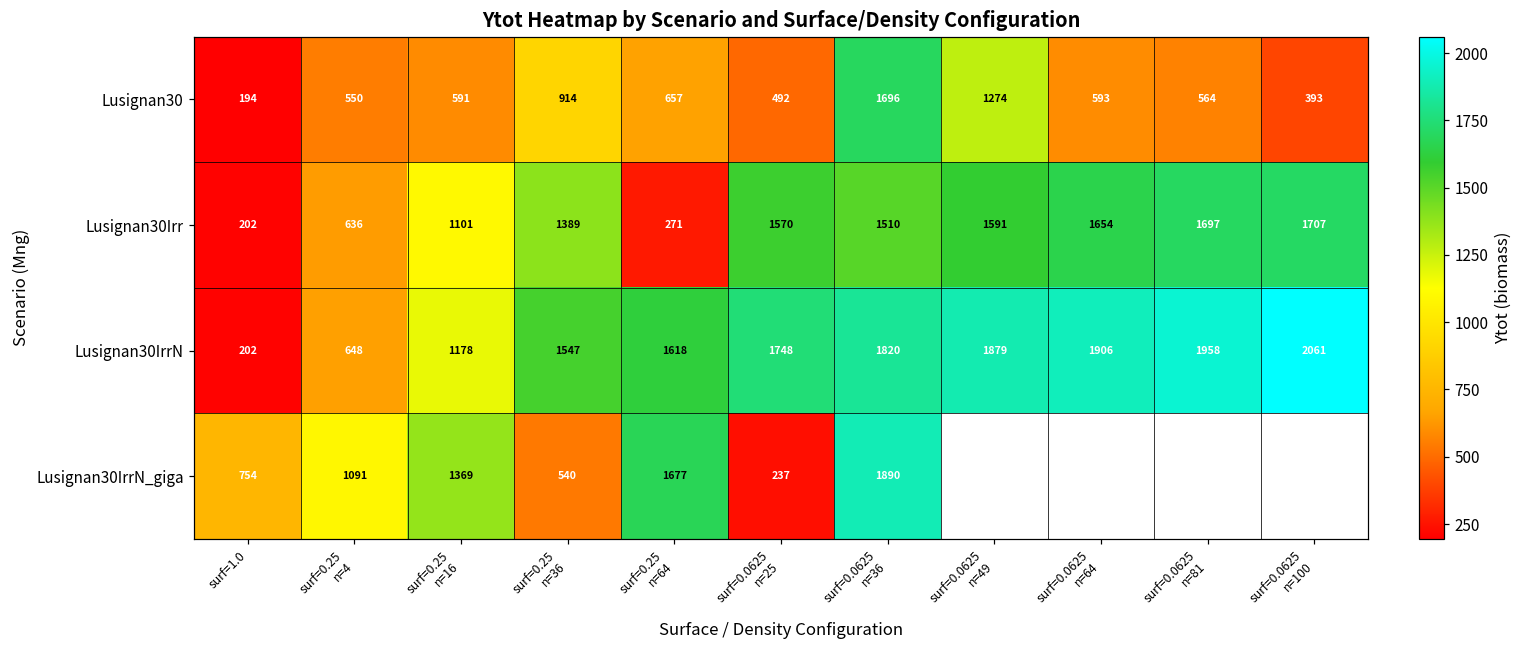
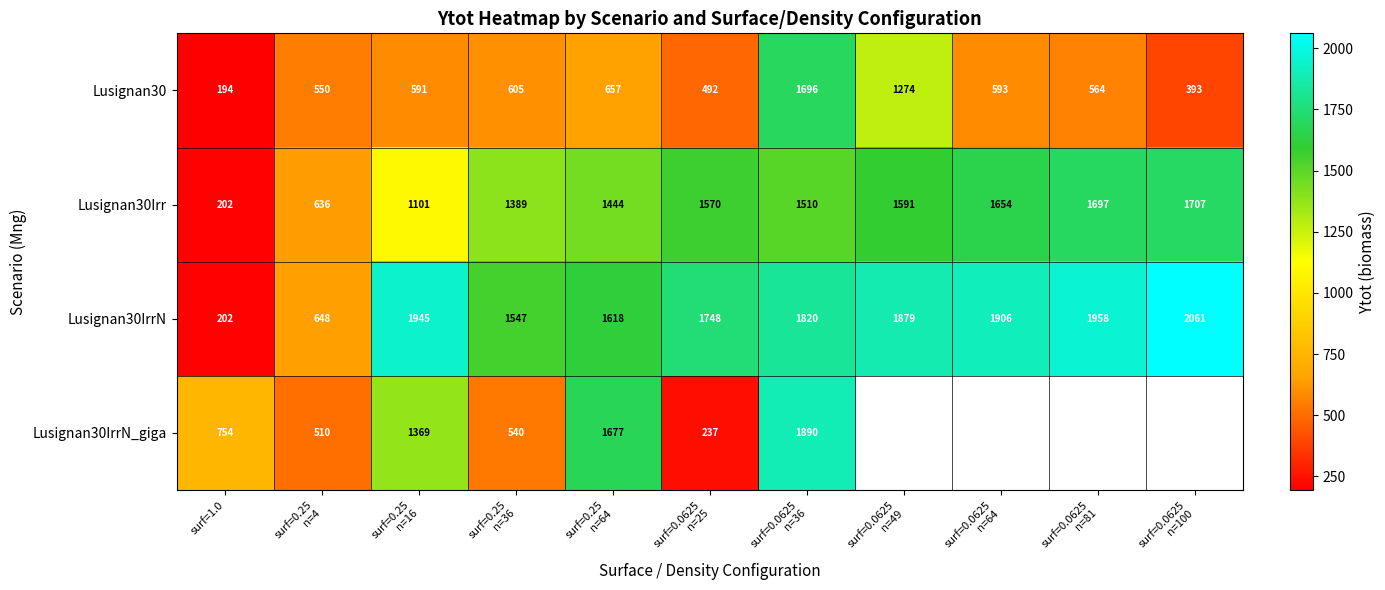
  {
    "Lusignan30": {
      "surf=1.0": 194,
      "surf=0.25 n=4": 550,
      "surf=0.25 n=16": 591,
-     "surf=0.25 n=36": 914,
+     "surf=0.25 n=36": 605,
      "surf=0.25 n=64": 657,
      "surf=0.0625 n=25": 492,
      "surf=0.0625 n=36": 1696,
      "surf=0.0625 n=49": 1274,
      "surf=0.0625 n=64": 593,
      "surf=0.0625 n=81": 564,
      "surf=0.0625 n=100": 393
    },
    "Lusignan30Irr": {
      "surf=1.0": 202,
      "surf=0.25 n=4": 636,
      "surf=0.25 n=16": 1101,
      "surf=0.25 n=36": 1389,
-     "surf=0.25 n=64": 271,
+     "surf=0.25 n=64": 1444,
      "surf=0.0625 n=25": 1570,
      "surf=0.0625 n=36": 1510,
      "surf=0.0625 n=49": 1591,
      "surf=0.0625 n=64": 1654,
      "surf=0.0625 n=81": 1697,
      "surf=0.0625 n=100": 1707
    },
    "Lusignan30IrrN": {
      "surf=1.0": 202,
      "surf=0.25 n=4": 648,
-     "surf=0.25 n=16": 1178,
+     "surf=0.25 n=16": 1945,
      "surf=0.25 n=36": 1547,
      "surf=0.25 n=64": 1618,
      "surf=0.0625 n=25": 1748,
      "surf=0.0625 n=36": 1820,
      "surf=0.0625 n=49": 1879,
      "surf=0.0625 n=64": 1906,
      "surf=0.0625 n=81": 1958,
      "surf=0.0625 n=100": 2061
    },
    "Lusignan30IrrN_giga": {
      "surf=1.0": 754,
-     "surf=0.25 n=4": 1091,
+     "surf=0.25 n=4": 510,
      "surf=0.25 n=16": 1369,
      "surf=0.25 n=36": 540,
      "surf=0.25 n=64": 1677,
      "surf=0.0625 n=25": 237,
      "surf=0.0625 n=36": 1890
    }
  }
